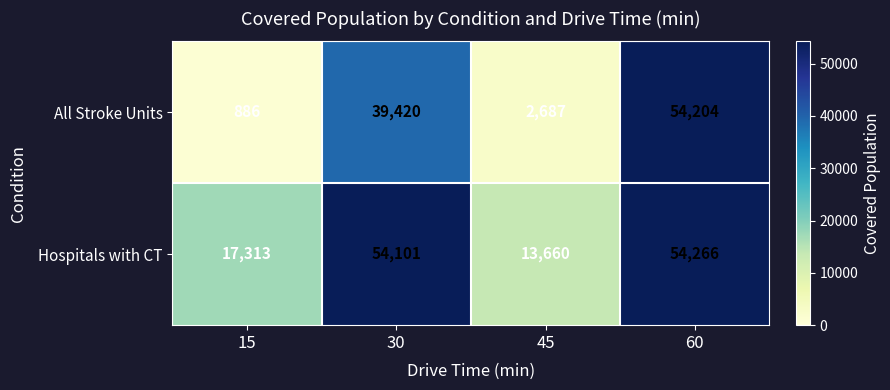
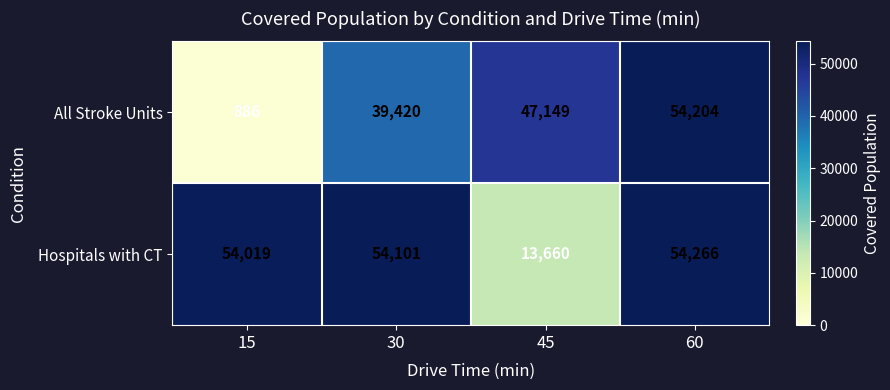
  {
    "All Stroke Units": {
      "30": "39,420",
-     "45": "2,687",
+     "45": "47,149",
      "60": "54,204"
    },
    "Hospitals with CT": {
-     "15": "17,313",
+     "15": "54,019",
      "30": "54,101",
      "45": "13,660",
      "60": "54,266"
    }
  }
